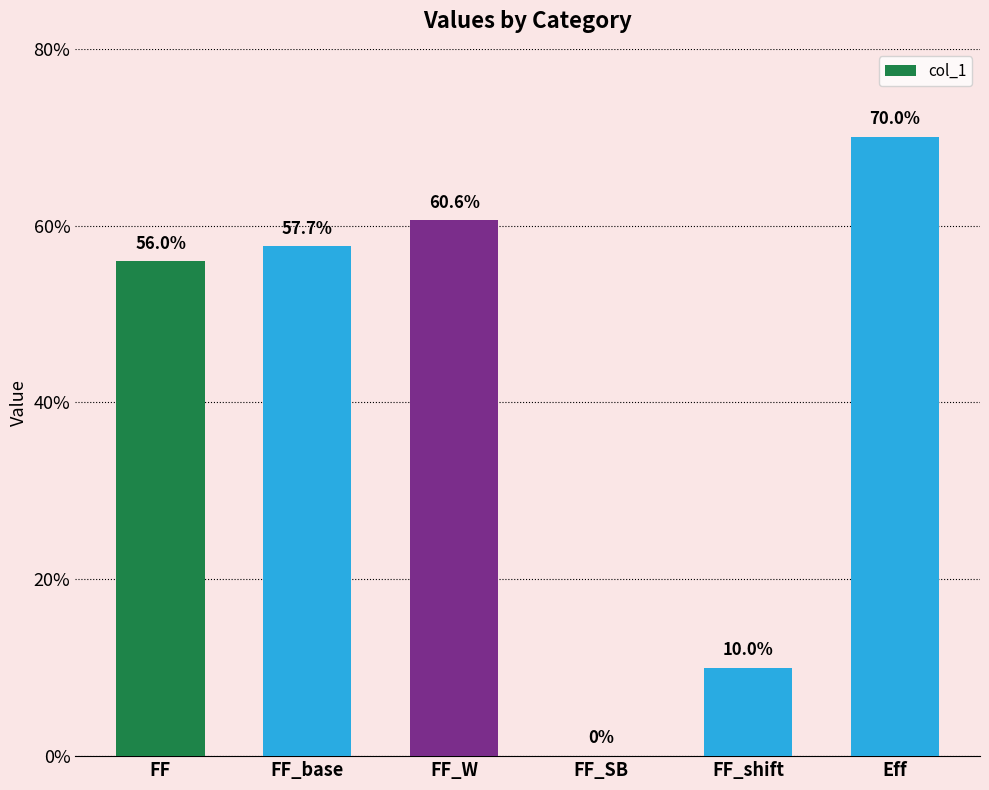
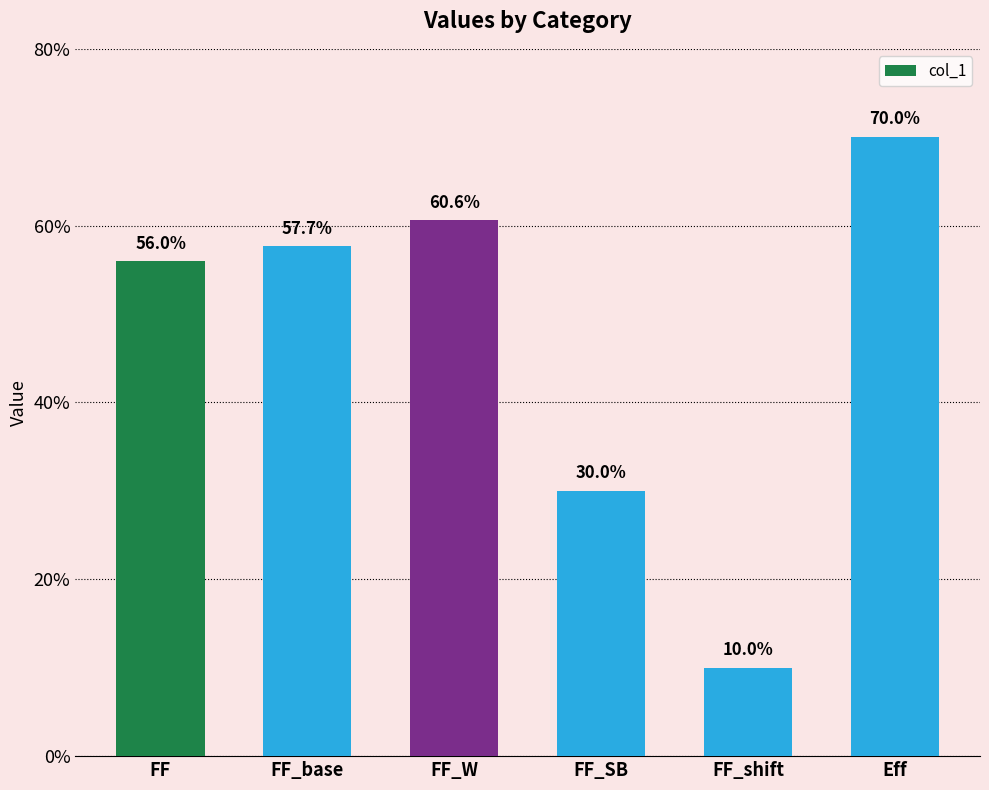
  {
    "FF": "56.0%",
    "FF_base": "57.7%",
    "FF_W": "60.6%",
-   "FF_SB": "0%",
+   "FF_SB": "30.0%",
    "FF_shift": "10.0%",
    "Eff": "70.0%"
  }
